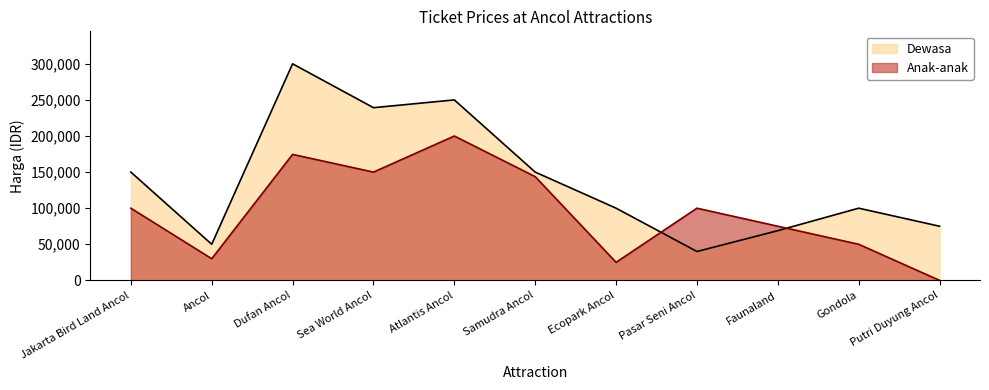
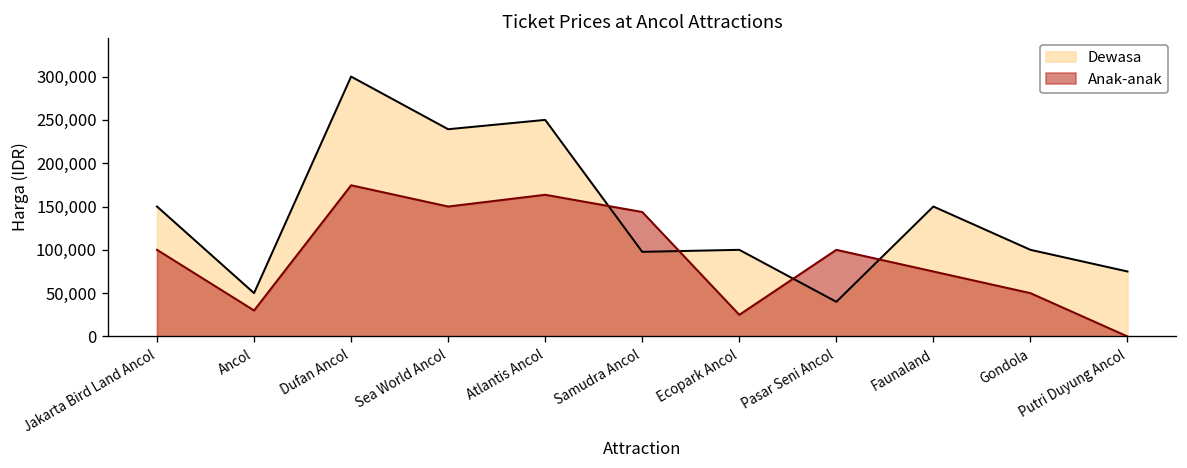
  {
    "Dewasa": {
      "Jakarta Bird Land Ancol": "150,000",
      "Ancol": "50,000",
      "Dufan Ancol": "300,000",
      "Sea World Ancol": "240,000",
      "Atlantis Ancol": "250,000",
-     "Samudra Ancol": "150,000",
+     "Samudra Ancol": "100,000",
      "Ecopark Ancol": "100,000",
      "Pasar Seni Ancol": "40,000",
-     "Faunaland": "70,000",
+     "Faunaland": "150,000",
      "Gondola": "100,000",
      "Putri Duyung Ancol": "80,000"
    },
    "Anak-anak": {
      "Jakarta Bird Land Ancol": "100,000",
      "Ancol": "30,000",
      "Dufan Ancol": "170,000",
      "Sea World Ancol": "150,000",
-     "Atlantis Ancol": "200,000",
+     "Atlantis Ancol": "160,000",
      "Samudra Ancol": "140,000",
      "Ecopark Ancol": "30,000",
      "Pasar Seni Ancol": "100,000",
      "Faunaland": "80,000",
      "Gondola": "50,000",
      "Putri Duyung Ancol": "0"
    }
  }
